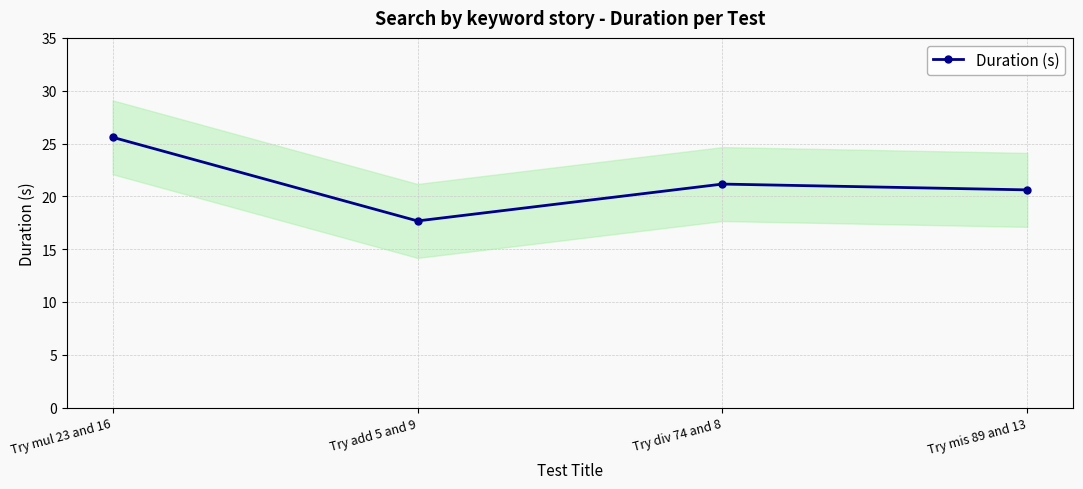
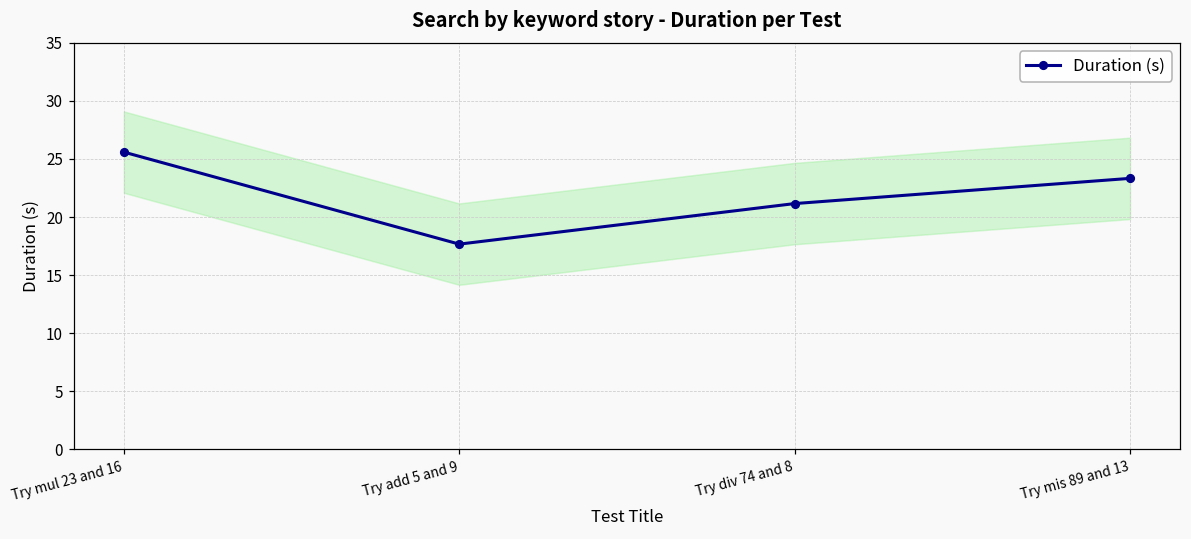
  {
    "Duration (s)": {
      "Try mul 23 and 16": 25.6,
      "Try add 5 and 9": 17.7,
      "Try div 74 and 8": 21.2,
-     "Try mis 89 and 13": 20.6
+     "Try mis 89 and 13": 23.3
    }
  }
